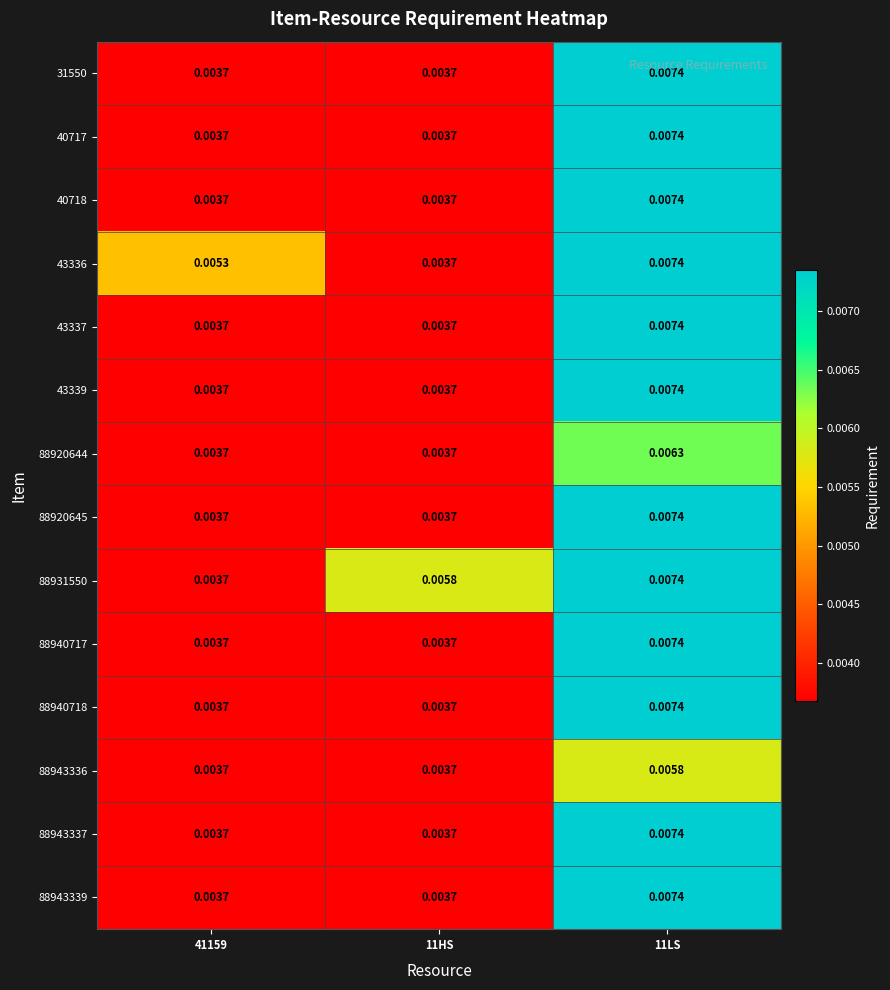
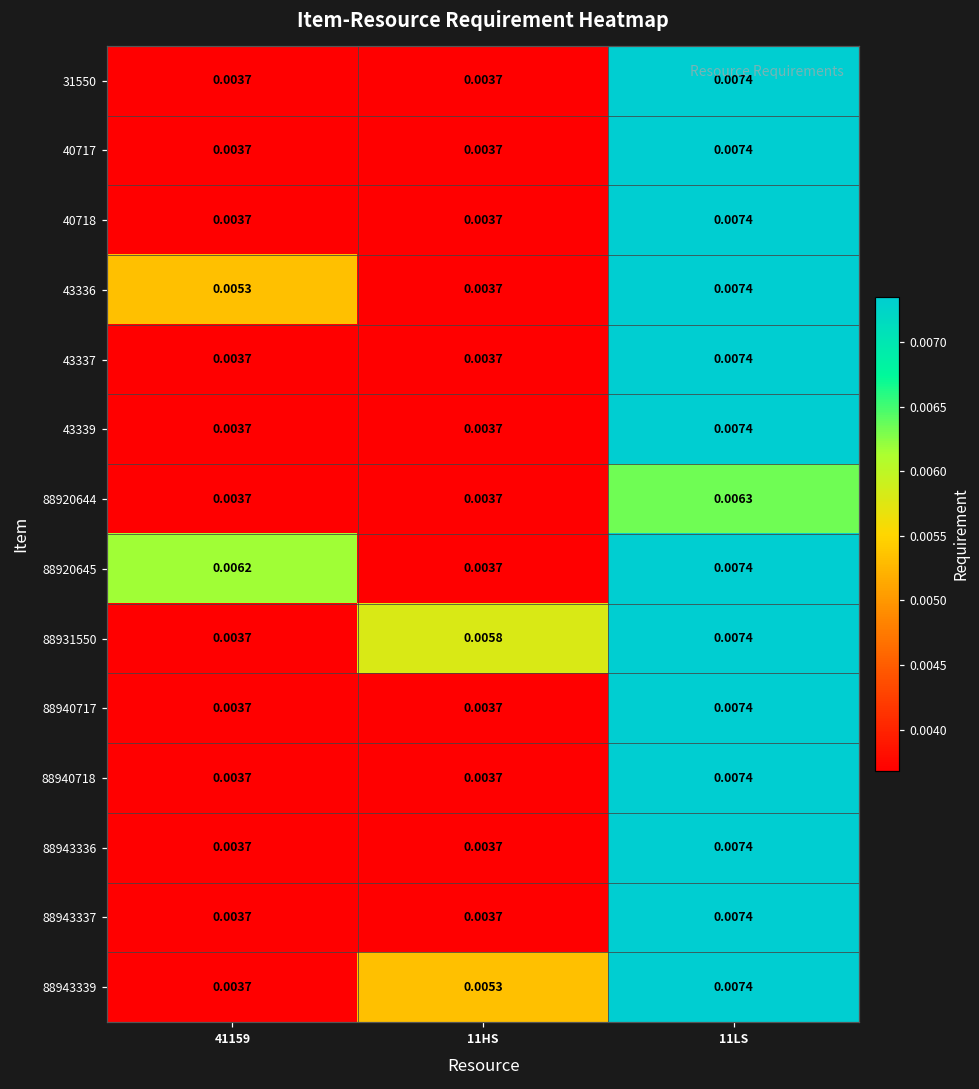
  {
    "31550": {
      "41159": 0.0037,
      "11HS": 0.0037
    },
    "40717": {
      "41159": 0.0037,
      "11HS": 0.0037,
      "11LS": 0.0074
    },
    "40718": {
      "41159": 0.0037,
      "11HS": 0.0037,
      "11LS": 0.0074
    },
    "43336": {
      "41159": 0.0053,
      "11HS": 0.0037,
      "11LS": 0.0074
    },
    "43337": {
      "41159": 0.0037,
      "11HS": 0.0037,
      "11LS": 0.0074
    },
    "43339": {
      "41159": 0.0037,
      "11HS": 0.0037,
      "11LS": 0.0074
    },
    "88920644": {
      "41159": 0.0037,
      "11HS": 0.0037,
      "11LS": 0.0063
    },
    "88920645": {
-     "41159": 0.0037,
+     "41159": 0.0062,
      "11HS": 0.0037,
      "11LS": 0.0074
    },
    "88931550": {
      "41159": 0.0037,
      "11HS": 0.0058,
      "11LS": 0.0074
    },
    "88940717": {
      "41159": 0.0037,
      "11HS": 0.0037,
      "11LS": 0.0074
    },
    "88940718": {
      "41159": 0.0037,
      "11HS": 0.0037,
      "11LS": 0.0074
    },
    "88943336": {
      "41159": 0.0037,
      "11HS": 0.0037,
-     "11LS": 0.0058
+     "11LS": 0.0074
    },
    "88943337": {
      "41159": 0.0037,
      "11HS": 0.0037,
      "11LS": 0.0074
    },
    "88943339": {
      "41159": 0.0037,
-     "11HS": 0.0037,
+     "11HS": 0.0053,
      "11LS": 0.0074
    }
  }
